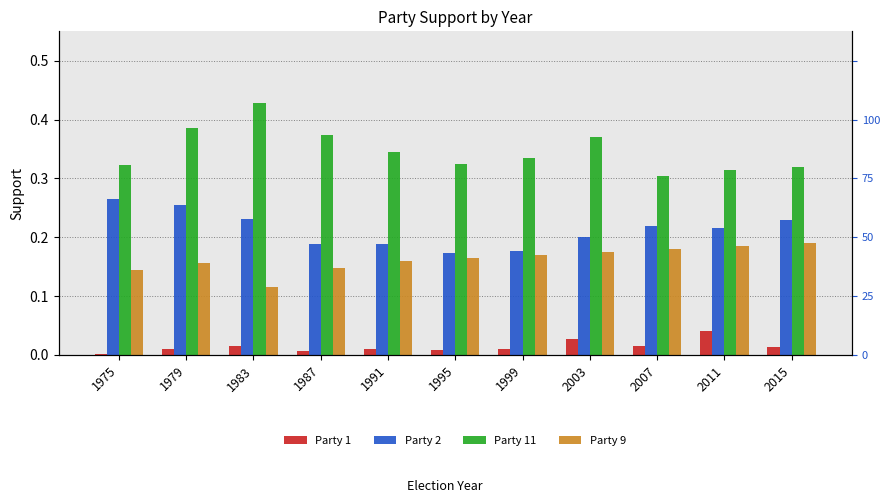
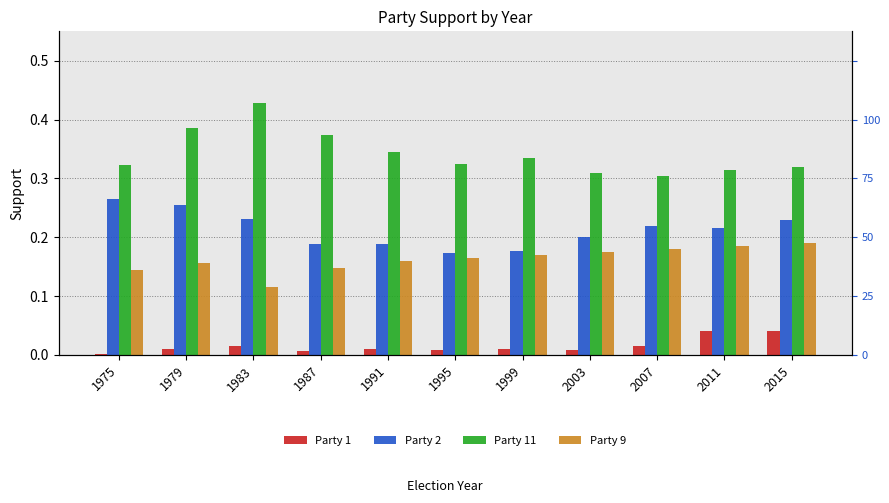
  {
    "Party 1": {
      "1979": 0.01,
      "1983": 0.02,
      "1987": 0.01,
      "1991": 0.01,
      "1995": 0.01,
      "1999": 0.01,
-     "2003": 0.03,
+     "2003": 0.01,
      "2007": 0.02,
      "2011": 0.04,
-     "2015": 0.01
+     "2015": 0.04
    },
    "Party 2": {
      "1975": 0.27,
      "1979": 0.26,
      "1983": 0.23,
      "1987": 0.19,
      "1991": 0.19,
      "1995": 0.17,
      "1999": 0.18,
      "2003": 0.20,
      "2007": 0.22,
      "2011": 0.22,
      "2015": 0.23
    },
    "Party 11": {
      "1975": 0.32,
      "1979": 0.39,
      "1983": 0.43,
      "1987": 0.37,
      "1991": 0.35,
      "1995": 0.33,
      "1999": 0.34,
-     "2003": 0.37,
+     "2003": 0.31,
      "2007": 0.31,
      "2011": 0.32,
      "2015": 0.32
    },
    "Party 9": {
      "1975": 0.15,
      "1979": 0.16,
      "1983": 0.12,
      "1987": 0.15,
      "1991": 0.16,
      "1995": 0.17,
      "1999": 0.17,
      "2003": 0.18,
      "2007": 0.18,
      "2011": 0.19,
      "2015": 0.19
    }
  }
